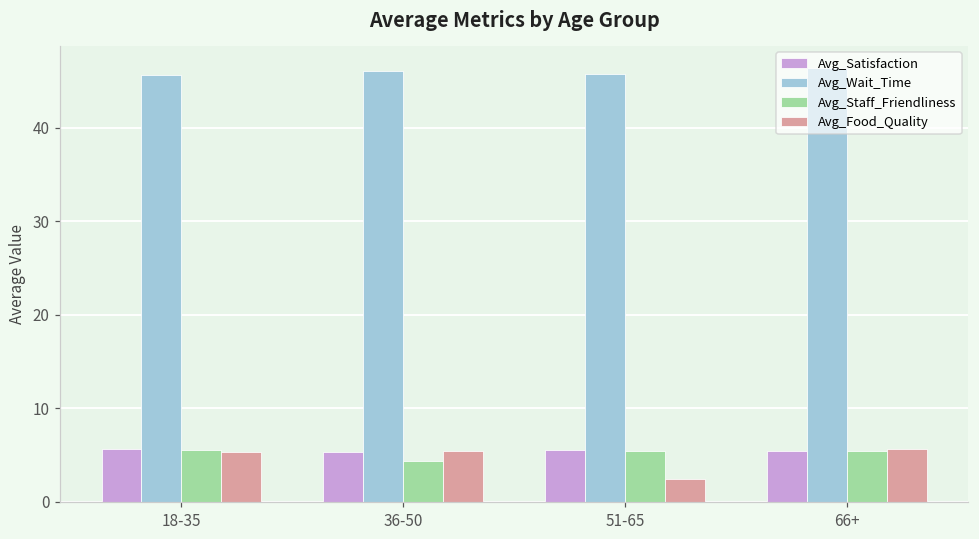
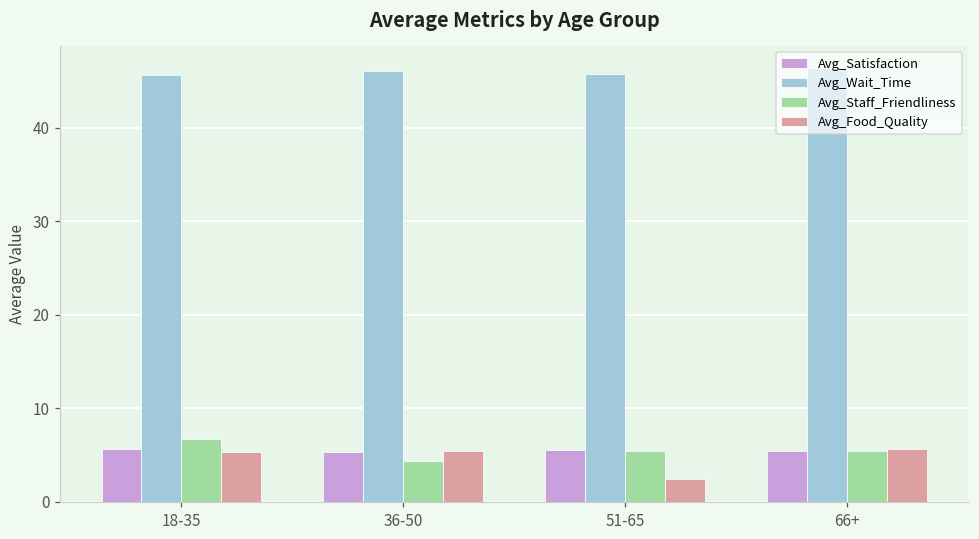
  {
    "Avg_Staff_Friendliness": {
-     "18-35": 6,
+     "18-35": 7,
      "36-50": 4,
      "51-65": 5,
      "66+": 5
    },
    "Avg_Food_Quality": {
      "18-35": 5,
      "36-50": 5,
      "51-65": 2,
      "66+": 6
    }
  }
